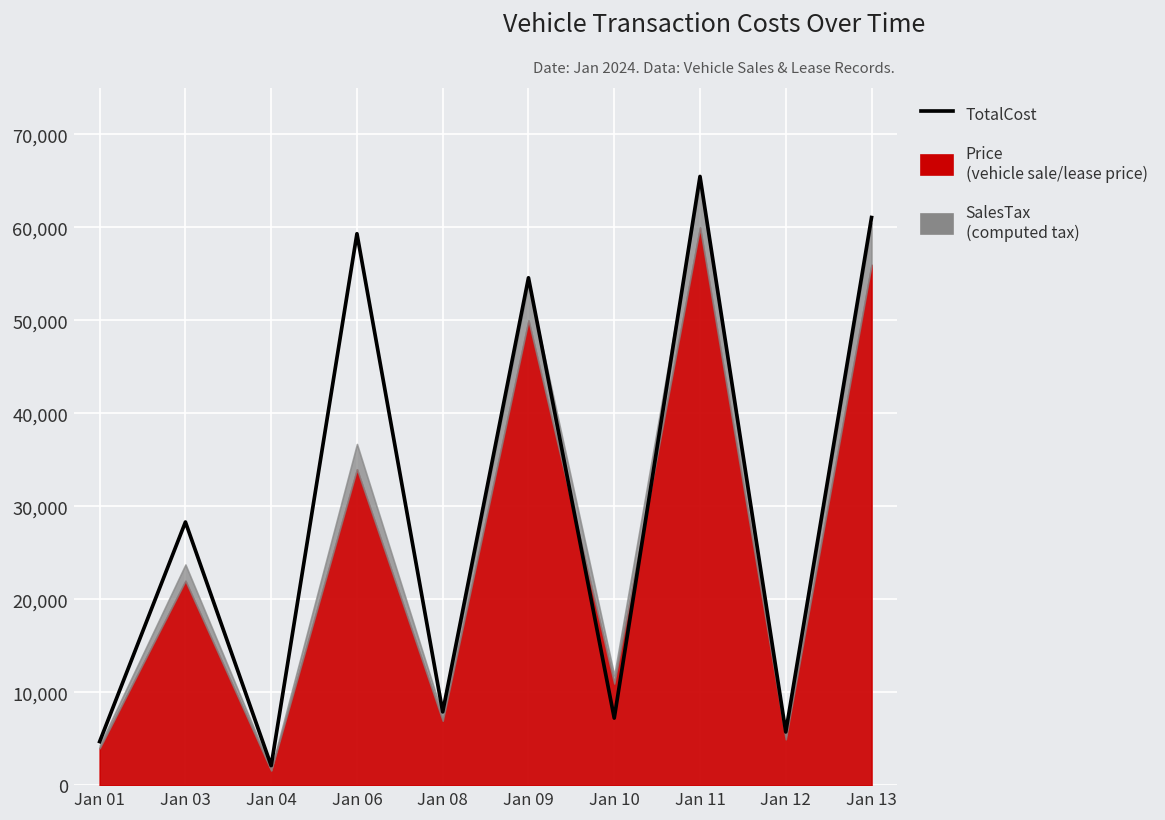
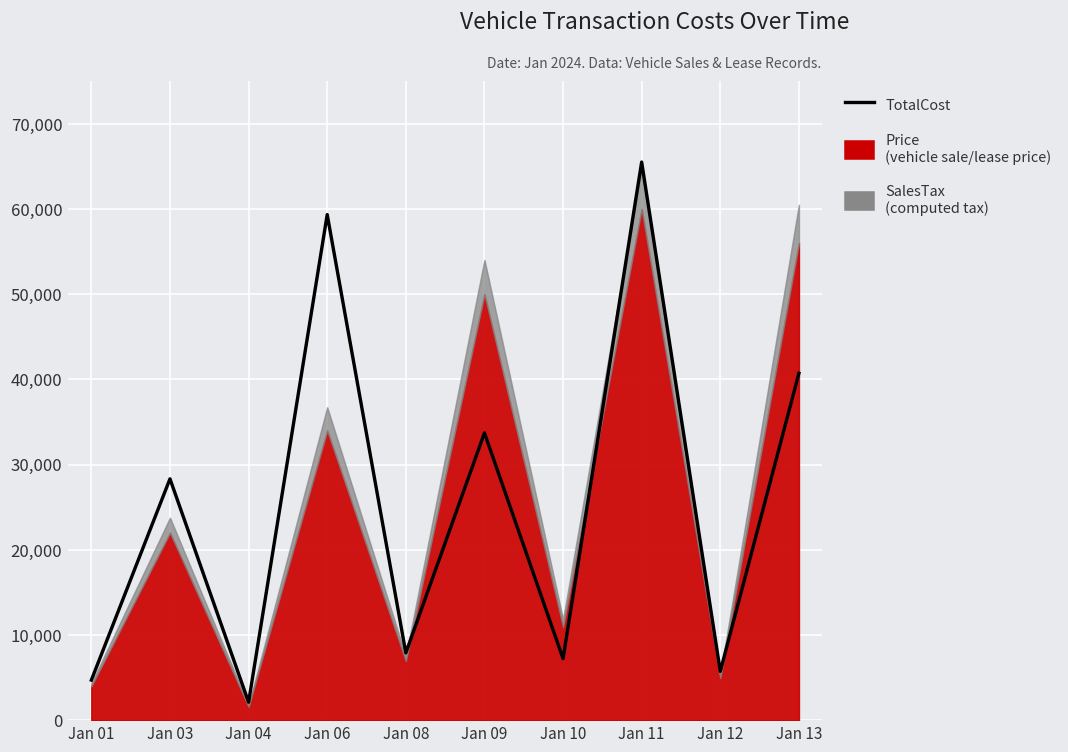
  {
    "TotalCost": {
      "Jan 01": "5,000",
      "Jan 03": "28,000",
      "Jan 04": "2,000",
      "Jan 06": "59,000",
      "Jan 08": "8,000",
-     "Jan 09": "55,000",
+     "Jan 09": "34,000",
      "Jan 10": "7,000",
      "Jan 11": "65,000",
      "Jan 12": "6,000",
-     "Jan 13": "61,000"
+     "Jan 13": "41,000"
    }
  }
